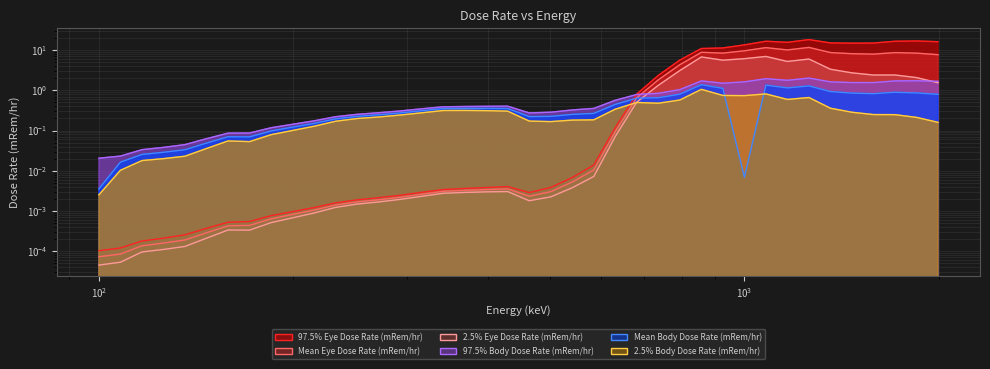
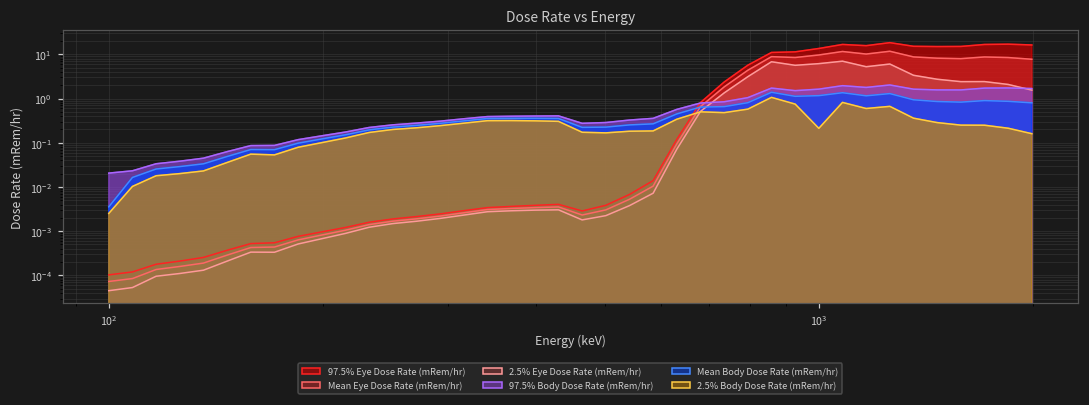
  {
    "97.5% Body Dose Rate (mRem/hr)": {
      "10^2": 0.02,
      "10^3": 1.6
    },
    "Mean Body Dose Rate (mRem/hr)": {
      "10^2": 0.004,
-     "10^3": 0.007
+     "10^3": 1.2
    },
    "2.5% Body Dose Rate (mRem/hr)": {
      "10^2": 0.003,
-     "10^3": 0.7
+     "10^3": 0.2
    }
  }
